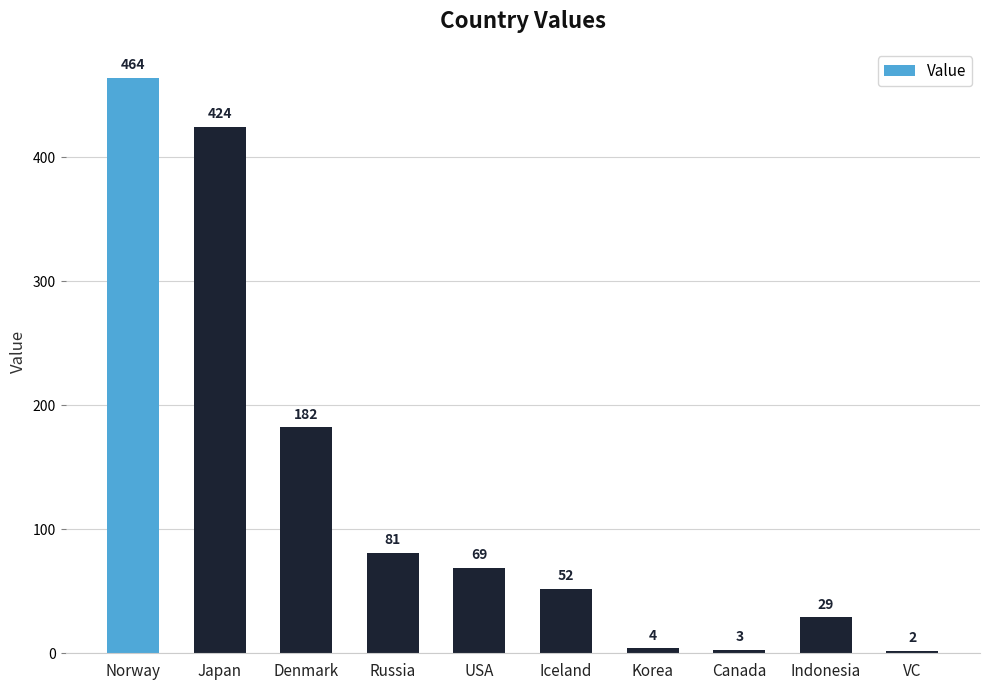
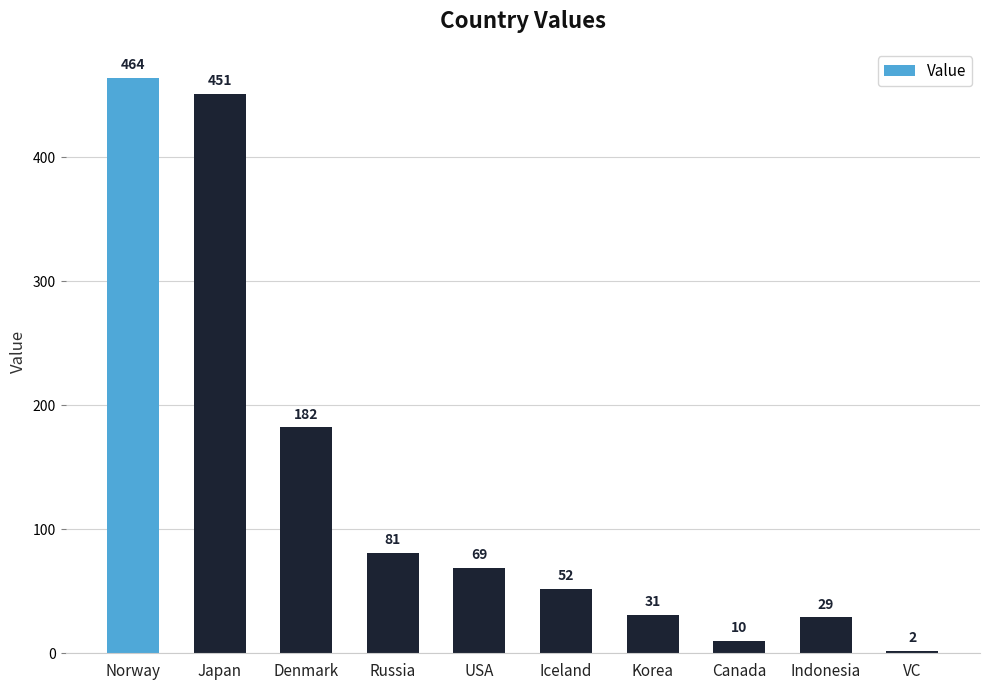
  {
    "Norway": 464,
-   "Japan": 424,
+   "Japan": 451,
    "Denmark": 182,
    "Russia": 81,
    "USA": 69,
    "Iceland": 52,
-   "Korea": 4,
-   "Canada": 3,
+   "Korea": 31,
+   "Canada": 10,
    "Indonesia": 29,
    "VC": 2
  }
